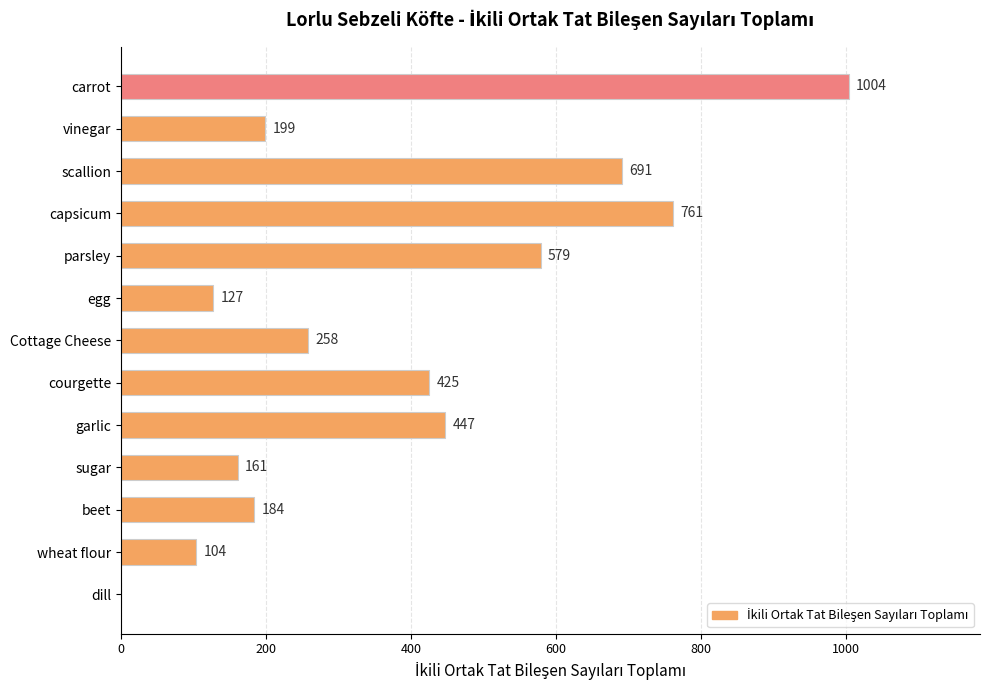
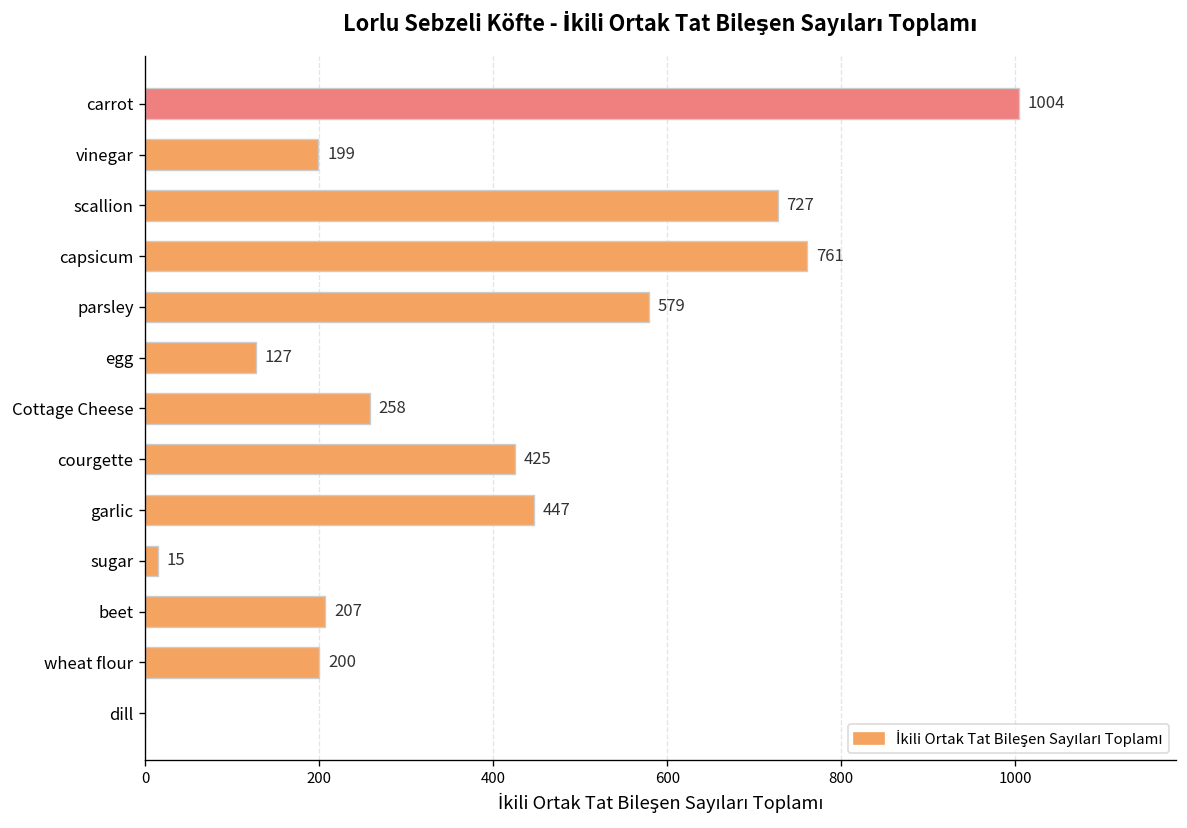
  {
    "carrot": 1004,
    "vinegar": 199,
-   "scallion": 691,
+   "scallion": 727,
    "capsicum": 761,
    "parsley": 579,
    "egg": 127,
    "Cottage Cheese": 258,
    "courgette": 425,
    "garlic": 447,
-   "sugar": 161,
-   "beet": 184,
-   "wheat flour": 104
+   "sugar": 15,
+   "beet": 207,
+   "wheat flour": 200
  }
